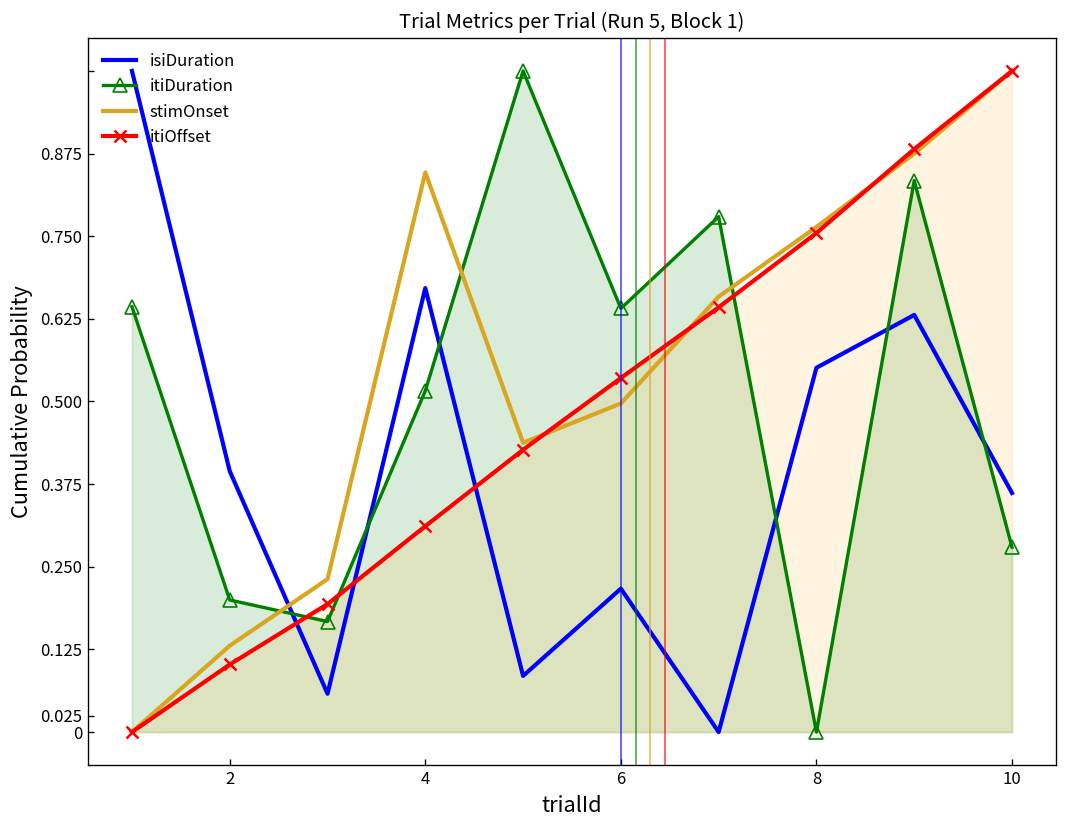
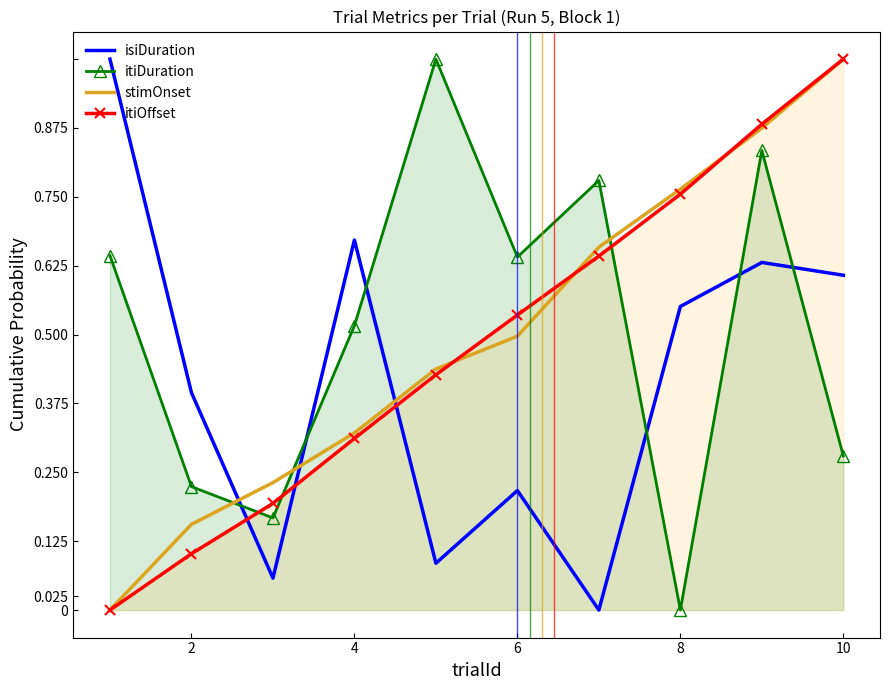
  {
    "isiDuration": {
      "2": 0.39,
      "4": 0.67,
      "6": 0.22,
      "8": 0.55,
-     "10": 0.36
+     "10": 0.61
    },
    "itiDuration": {
-     "2": 0.20,
+     "2": 0.22,
      "4": 0.52,
      "6": 0.64,
      "8": 0.00,
      "10": 0.28
    },
    "stimOnset": {
-     "2": 0.13,
-     "4": 0.85,
+     "2": 0.16,
+     "4": 0.32,
      "6": 0.50,
      "8": 0.76
    },
    "itiOffset": {
      "2": 0.10,
      "4": 0.31,
      "6": 0.54,
      "8": 0.75
    }
  }
